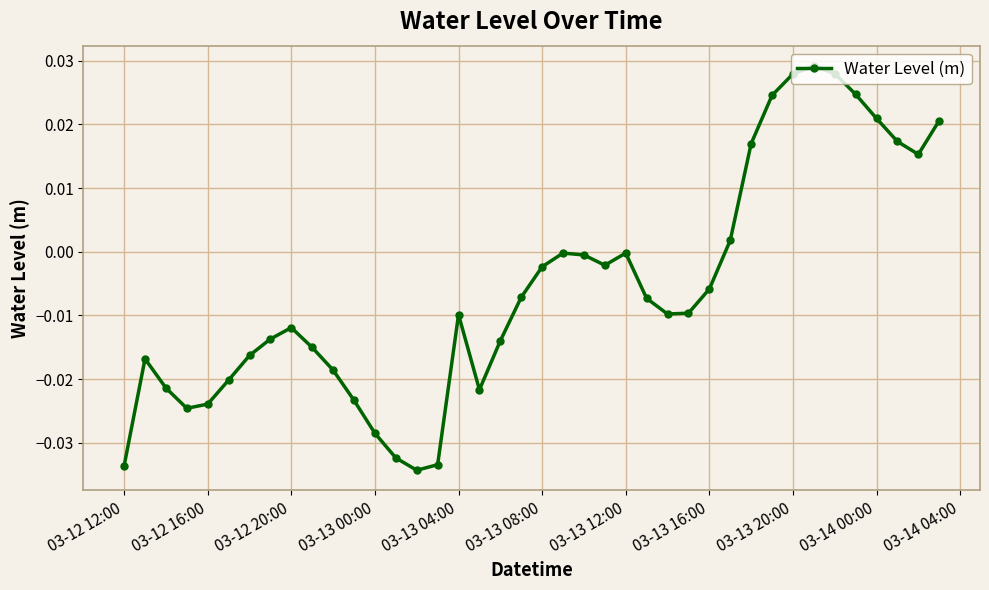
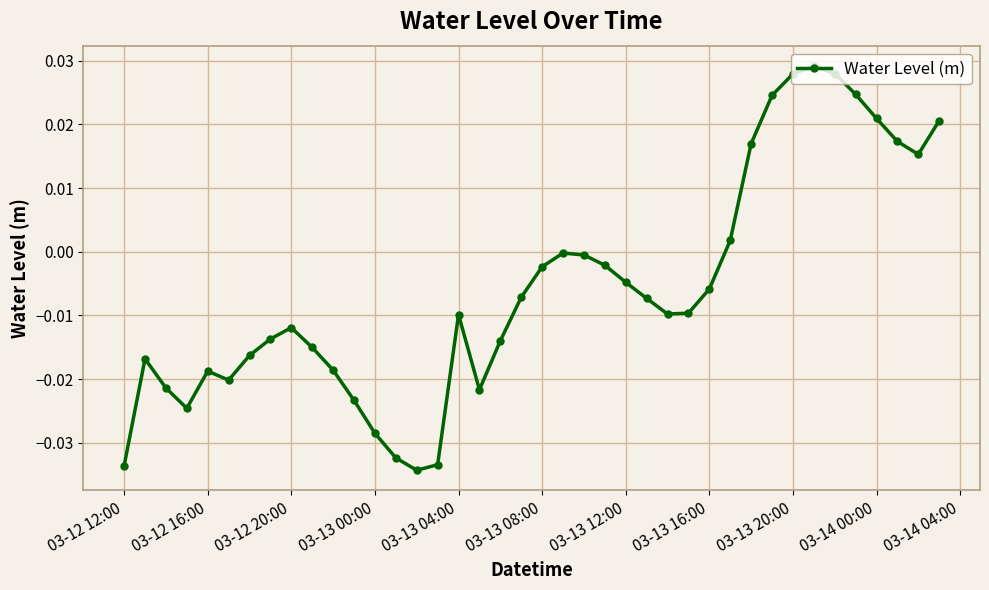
  {
    "03-12 12:00": -0.034,
-   "03-12 16:00": -0.024,
+   "03-12 16:00": -0.019,
    "03-12 20:00": -0.012,
    "03-13 00:00": -0.028,
    "03-13 04:00": -0.010,
    "03-13 08:00": -0.002,
-   "03-13 12:00": 0.000,
+   "03-13 12:00": -0.005,
    "03-13 16:00": -0.006,
    "03-14 00:00": 0.021
  }
